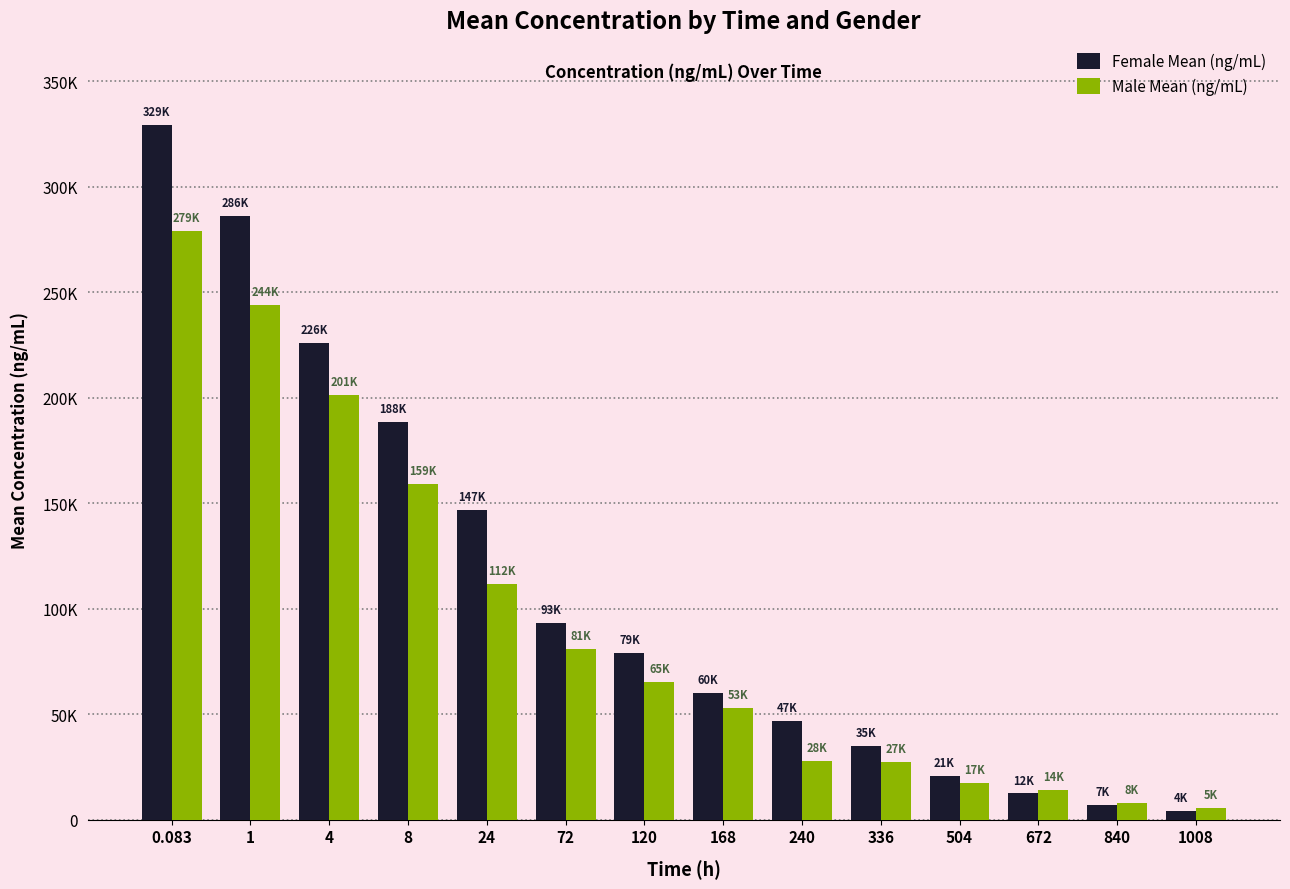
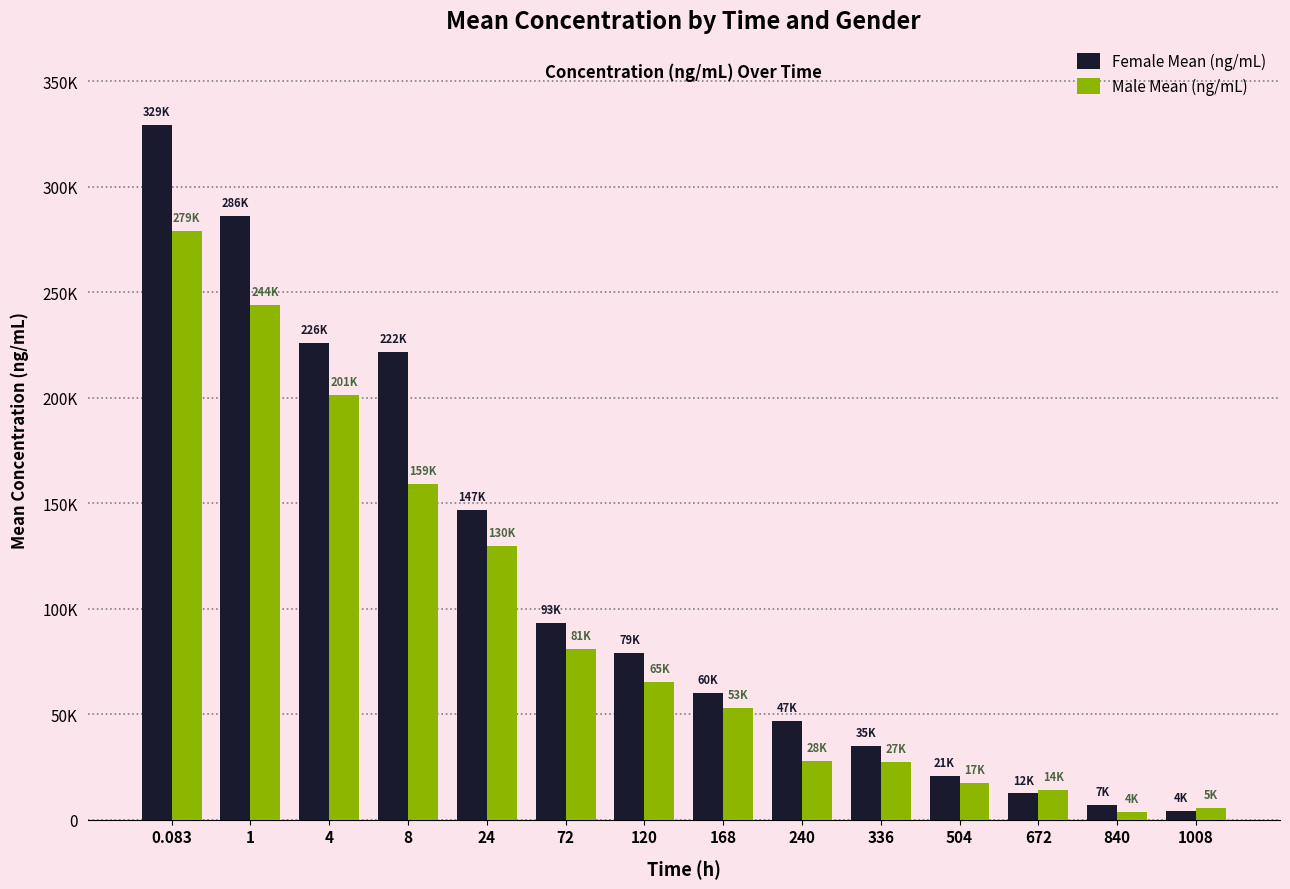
  {
    "Female Mean (ng/mL)": {
      "0.083": "329K",
      "1": "286K",
      "4": "226K",
-     "8": "188K",
+     "8": "222K",
      "24": "147K",
      "72": "93K",
      "120": "79K",
      "168": "60K",
      "240": "47K",
      "336": "35K",
      "504": "21K",
      "672": "12K",
      "840": "7K",
      "1008": "4K"
    },
    "Male Mean (ng/mL)": {
      "0.083": "279K",
      "1": "244K",
      "4": "201K",
      "8": "159K",
-     "24": "112K",
+     "24": "130K",
      "72": "81K",
      "120": "65K",
      "168": "53K",
      "240": "28K",
      "336": "27K",
      "504": "17K",
      "672": "14K",
-     "840": "8K",
+     "840": "4K",
      "1008": "5K"
    }
  }
